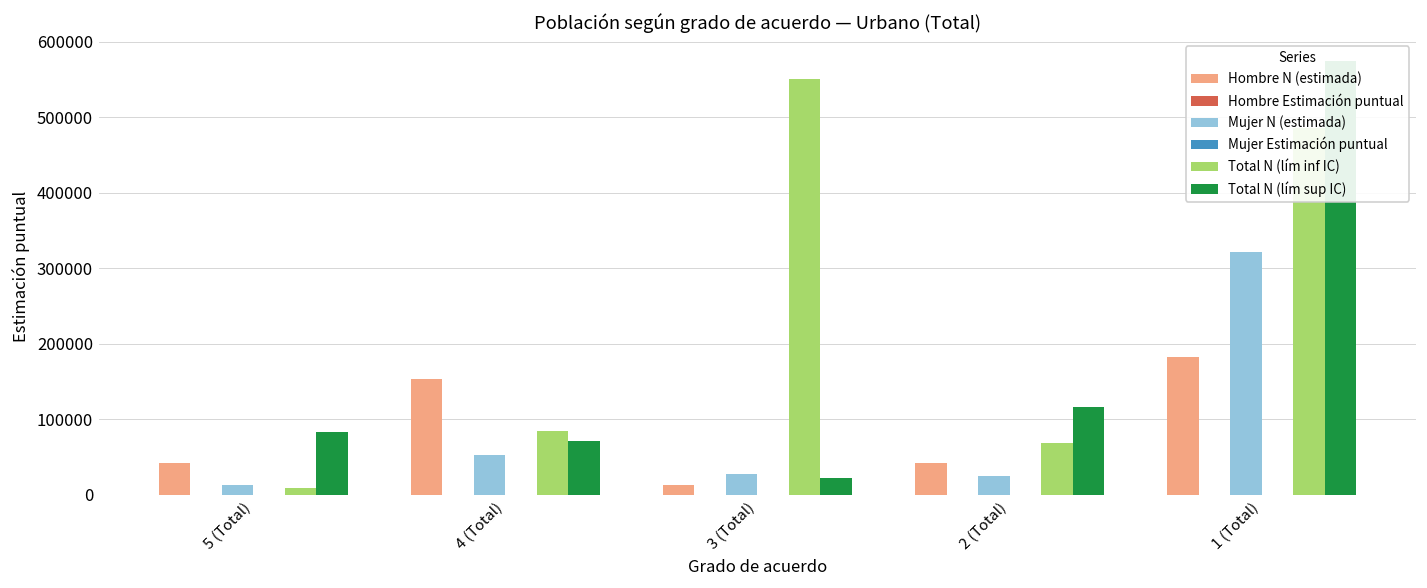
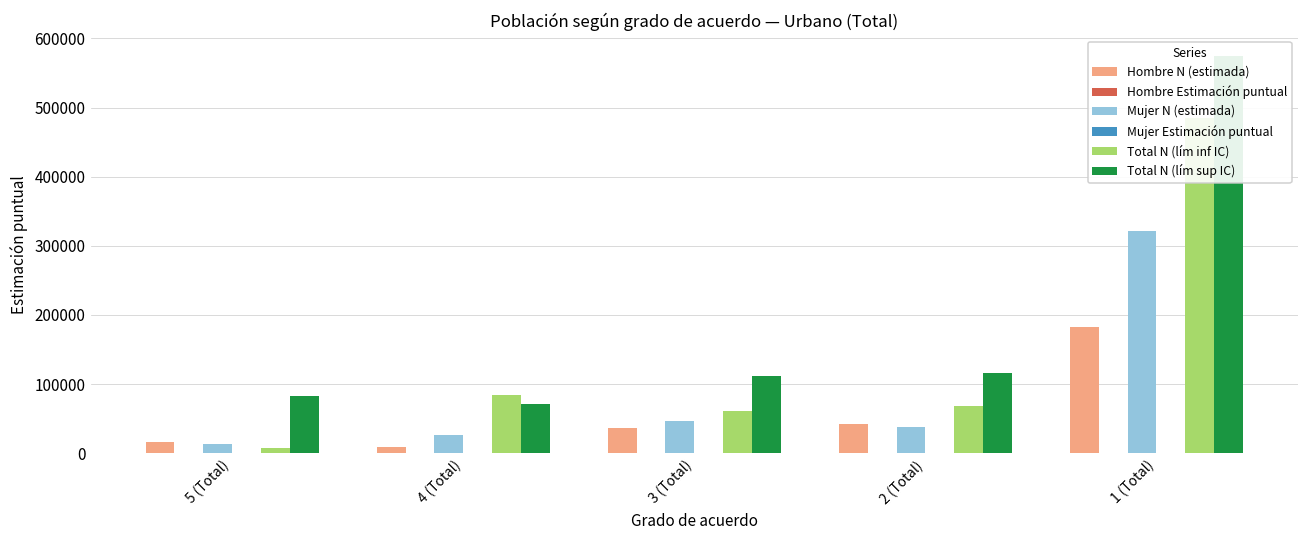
  {
    "Hombre N (estimada)": {
-     "5 (Total)": 40000,
-     "4 (Total)": 150000,
-     "3 (Total)": 10000,
+     "5 (Total)": 20000,
+     "4 (Total)": 10000,
+     "3 (Total)": 40000,
      "2 (Total)": 40000,
      "1 (Total)": 180000
    },
    "Mujer N (estimada)": {
      "5 (Total)": 10000,
-     "4 (Total)": 50000,
-     "3 (Total)": 30000,
-     "2 (Total)": 20000,
+     "4 (Total)": 30000,
+     "3 (Total)": 50000,
+     "2 (Total)": 40000,
      "1 (Total)": 320000
    },
    "Total N (lím inf IC)": {
      "5 (Total)": 10000,
      "4 (Total)": 80000,
-     "3 (Total)": 550000,
+     "3 (Total)": 60000,
      "2 (Total)": 70000
    },
    "Total N (lím sup IC)": {
      "5 (Total)": 80000,
      "4 (Total)": 70000,
-     "3 (Total)": 20000,
+     "3 (Total)": 110000,
      "2 (Total)": 120000
    }
  }
